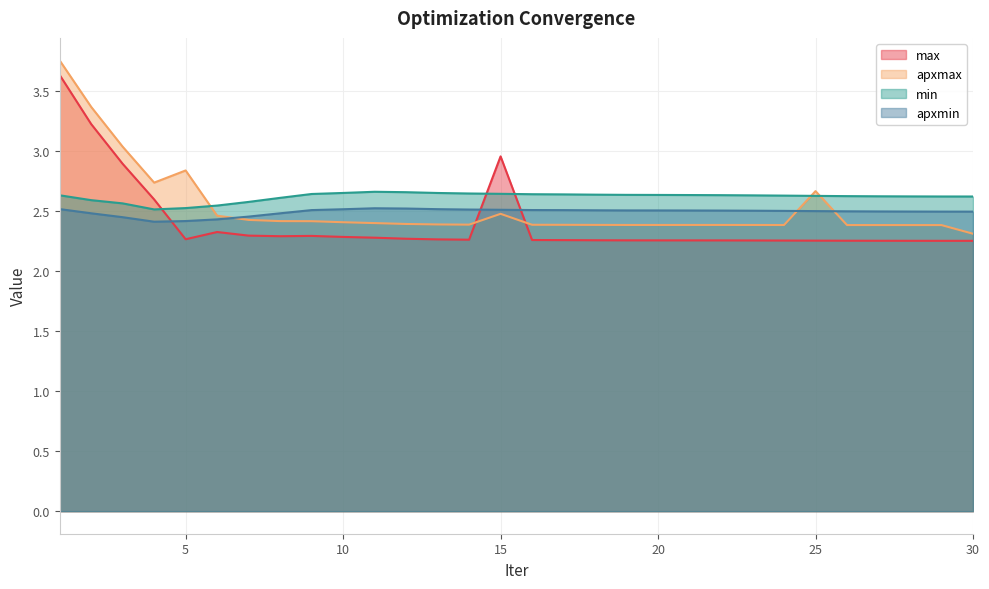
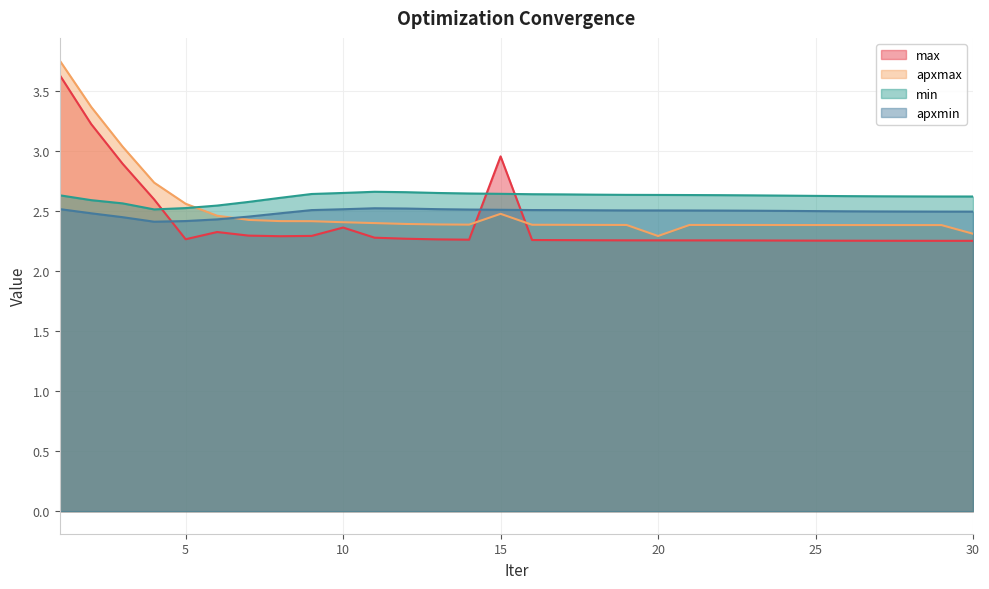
  {
    "max": {
      "5": 2.26,
-     "10": 2.28,
+     "10": 2.36,
      "15": 2.95,
      "20": 2.25,
      "25": 2.25,
      "30": 2.25
    },
    "apxmax": {
-     "5": 2.84,
+     "5": 2.56,
      "10": 2.40,
      "15": 2.47,
-     "20": 2.38,
-     "25": 2.66,
+     "20": 2.29,
+     "25": 2.38,
      "30": 2.31
    }
  }
